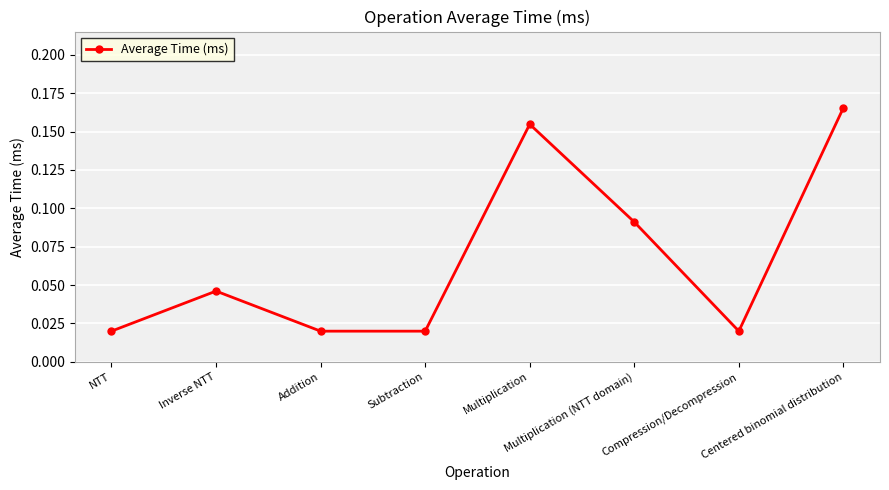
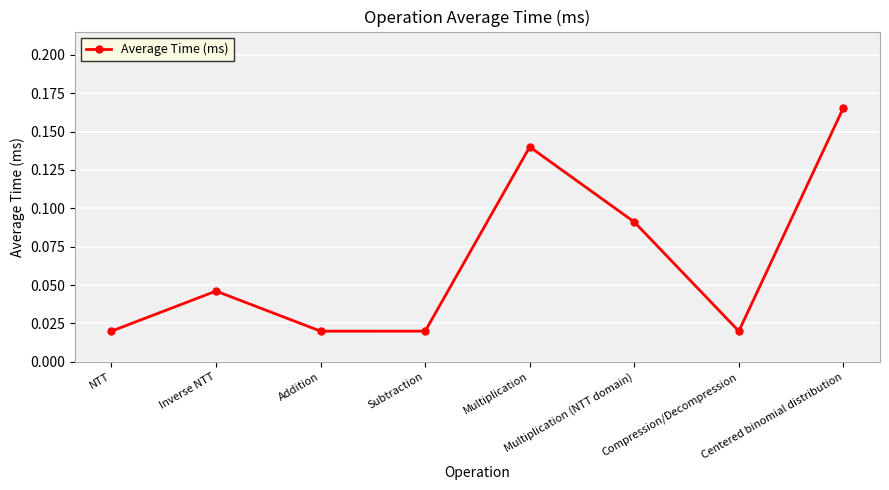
  {
    "NTT": 0.020,
    "Inverse NTT": 0.046,
    "Addition": 0.020,
    "Subtraction": 0.020,
-   "Multiplication": 0.155,
+   "Multiplication": 0.140,
    "Multiplication (NTT domain)": 0.091,
    "Compression/Decompression": 0.020,
    "Centered binomial distribution": 0.165
  }
